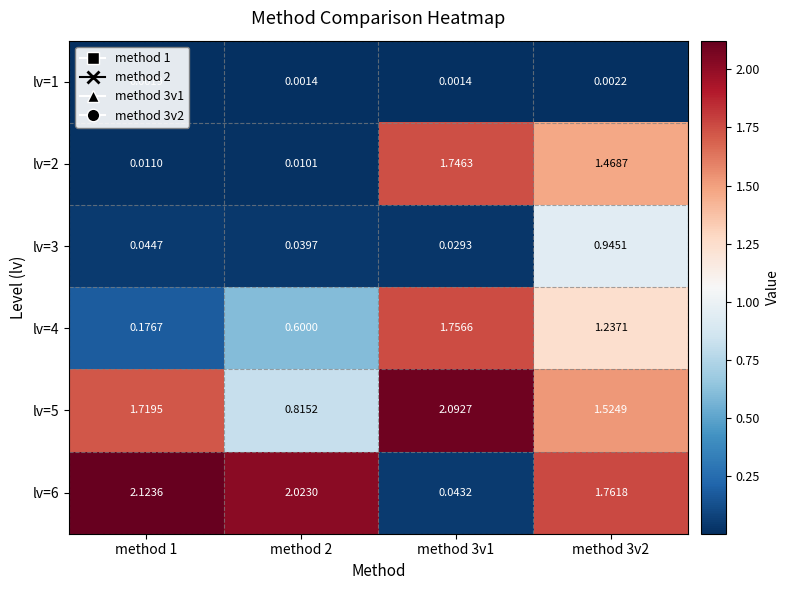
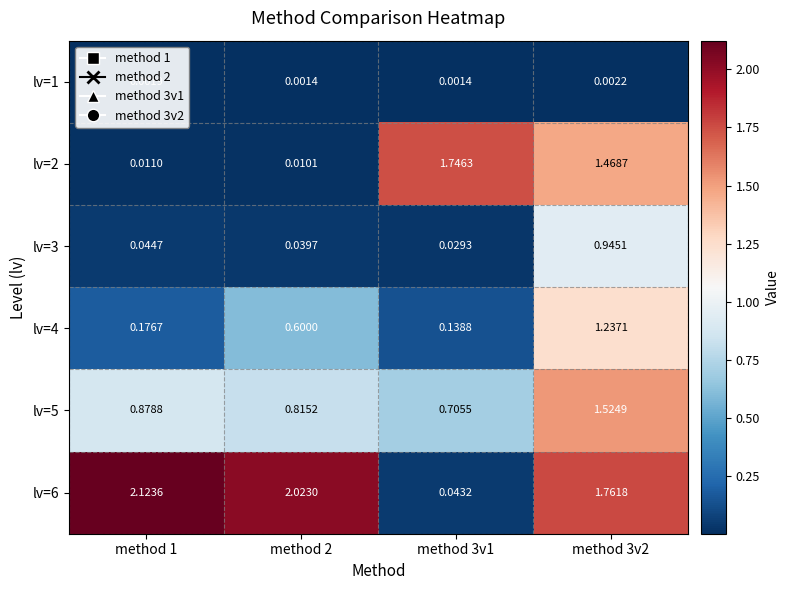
  {
    "lv=1": {
      "method 2": 0.0014,
      "method 3v1": 0.0014,
      "method 3v2": 0.0022
    },
    "lv=2": {
      "method 1": 0.0110,
      "method 2": 0.0101,
      "method 3v1": 1.7463,
      "method 3v2": 1.4687
    },
    "lv=3": {
      "method 1": 0.0447,
      "method 2": 0.0397,
      "method 3v1": 0.0293,
      "method 3v2": 0.9451
    },
    "lv=4": {
      "method 1": 0.1767,
      "method 2": 0.6000,
-     "method 3v1": 1.7566,
+     "method 3v1": 0.1388,
      "method 3v2": 1.2371
    },
    "lv=5": {
-     "method 1": 1.7195,
+     "method 1": 0.8788,
      "method 2": 0.8152,
-     "method 3v1": 2.0927,
+     "method 3v1": 0.7055,
      "method 3v2": 1.5249
    },
    "lv=6": {
      "method 1": 2.1236,
      "method 2": 2.0230,
      "method 3v1": 0.0432,
      "method 3v2": 1.7618
    }
  }
